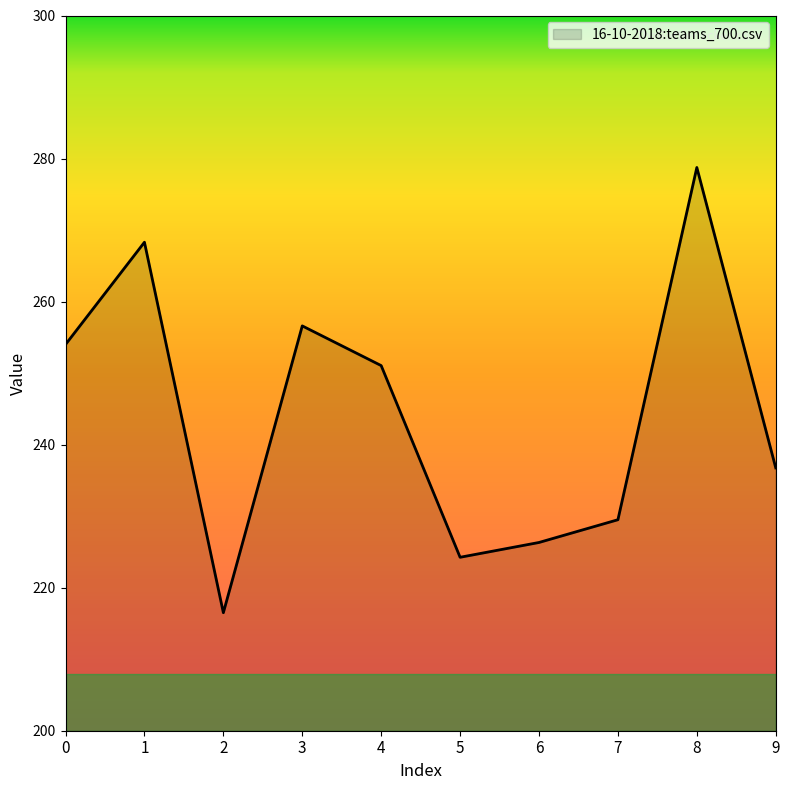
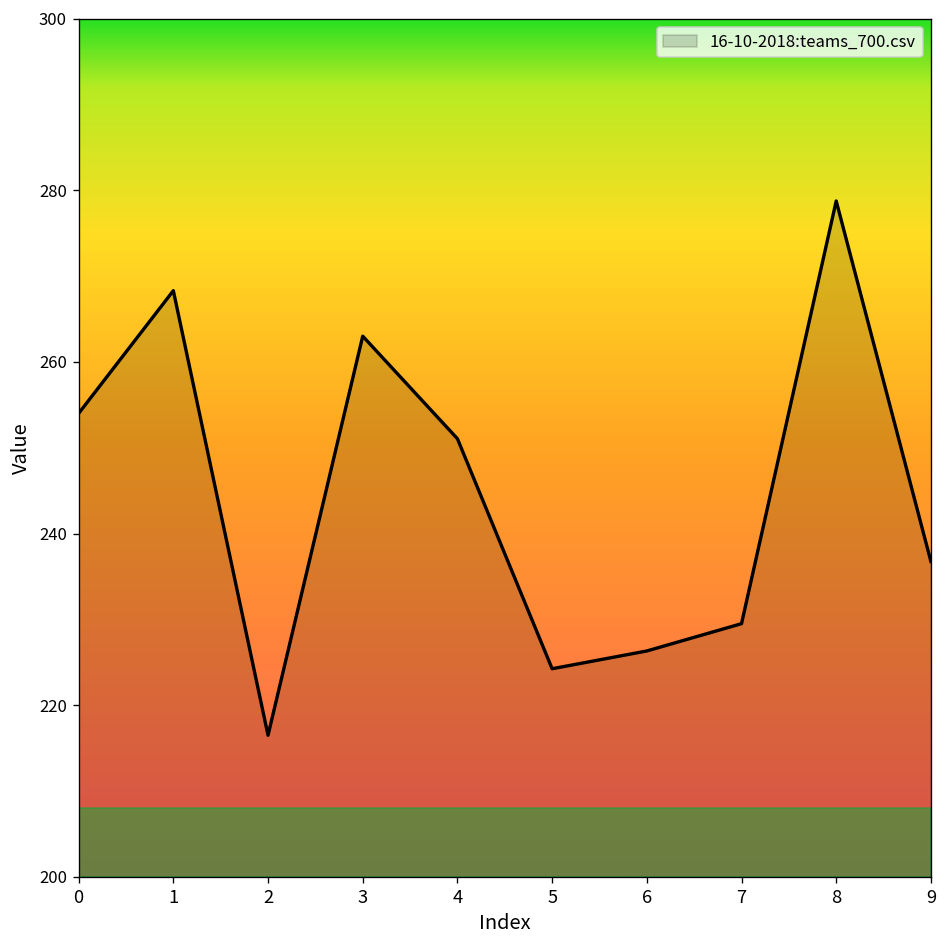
  {
    "0": 254,
    "1": 268,
    "2": 217,
-   "3": 257,
+   "3": 263,
    "4": 251,
    "5": 224,
    "6": 226,
    "7": 230,
    "8": 279,
    "9": 237
  }
